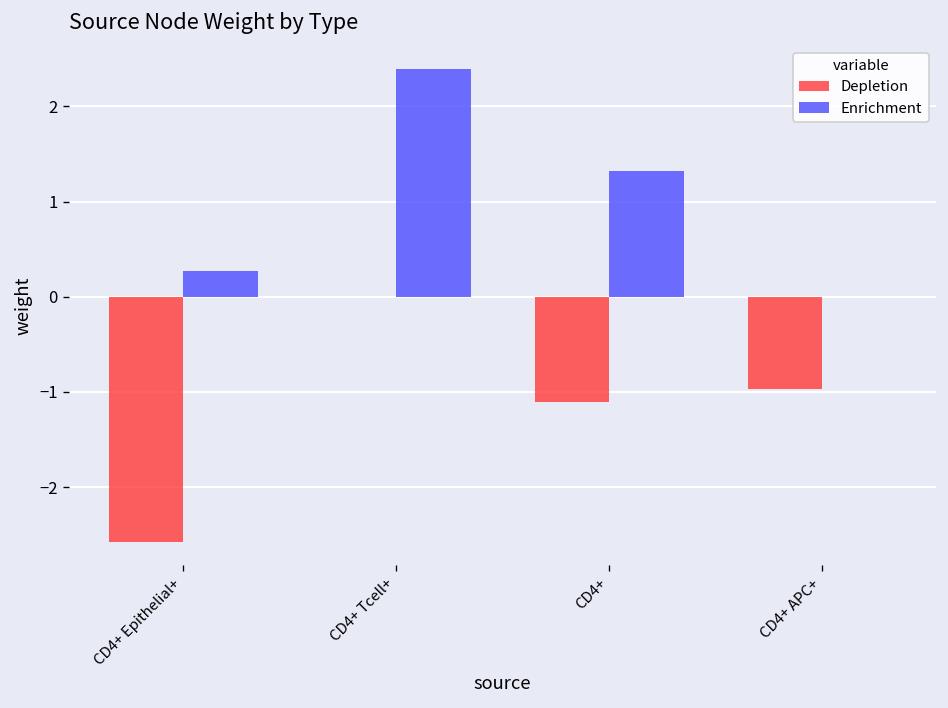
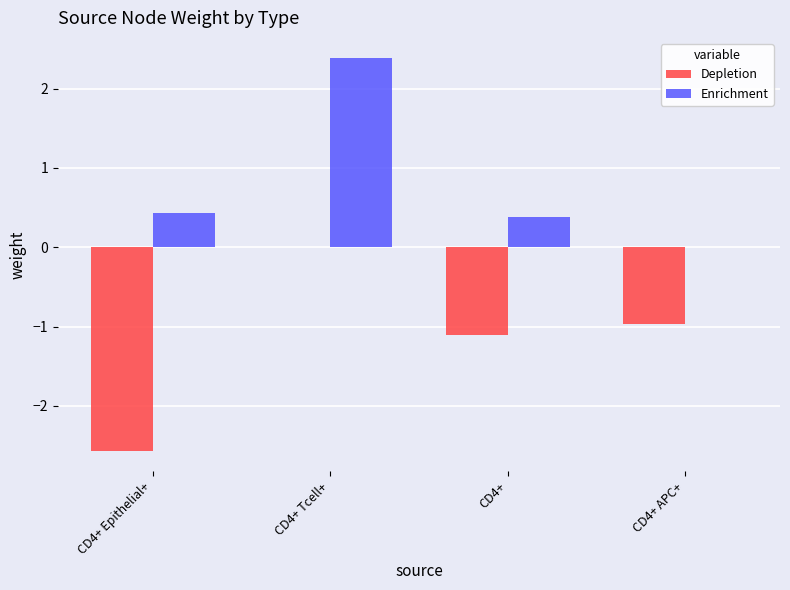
  {
    "Depletion": {
      "CD4+ Epithelial+": -2.6,
      "CD4+ Tcell+": 0.0,
      "CD4+": -1.1,
      "CD4+ APC+": -1.0
    },
    "Enrichment": {
-     "CD4+ Epithelial+": 0.3,
+     "CD4+ Epithelial+": 0.4,
      "CD4+ Tcell+": 2.4,
-     "CD4+": 1.3,
+     "CD4+": 0.4,
      "CD4+ APC+": 0.0
    }
  }
